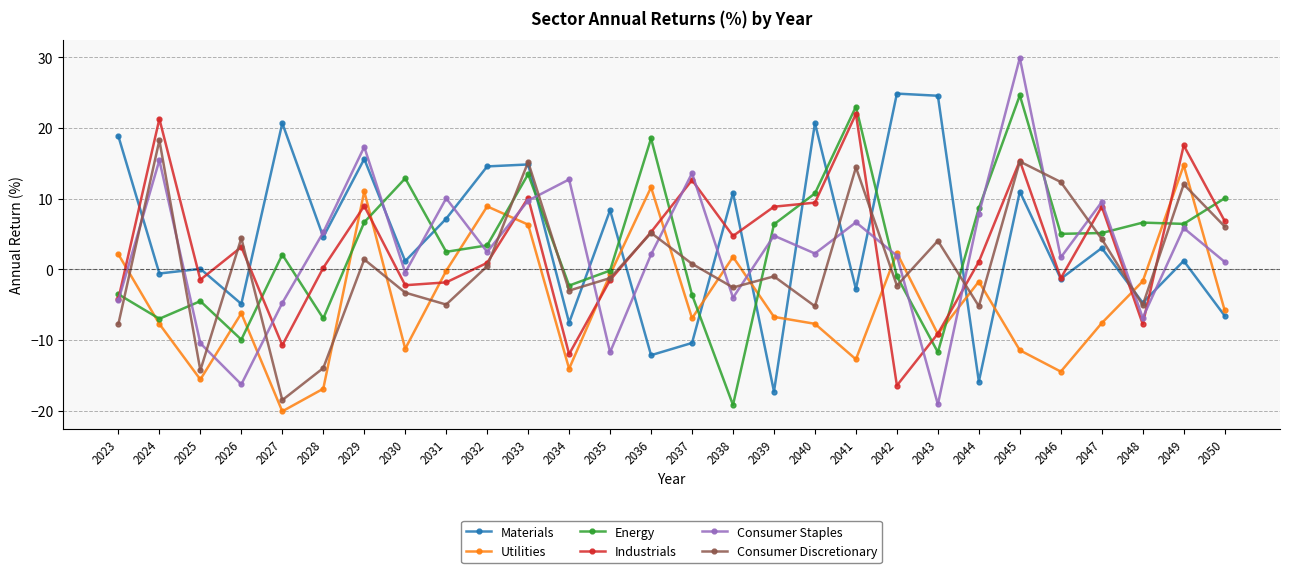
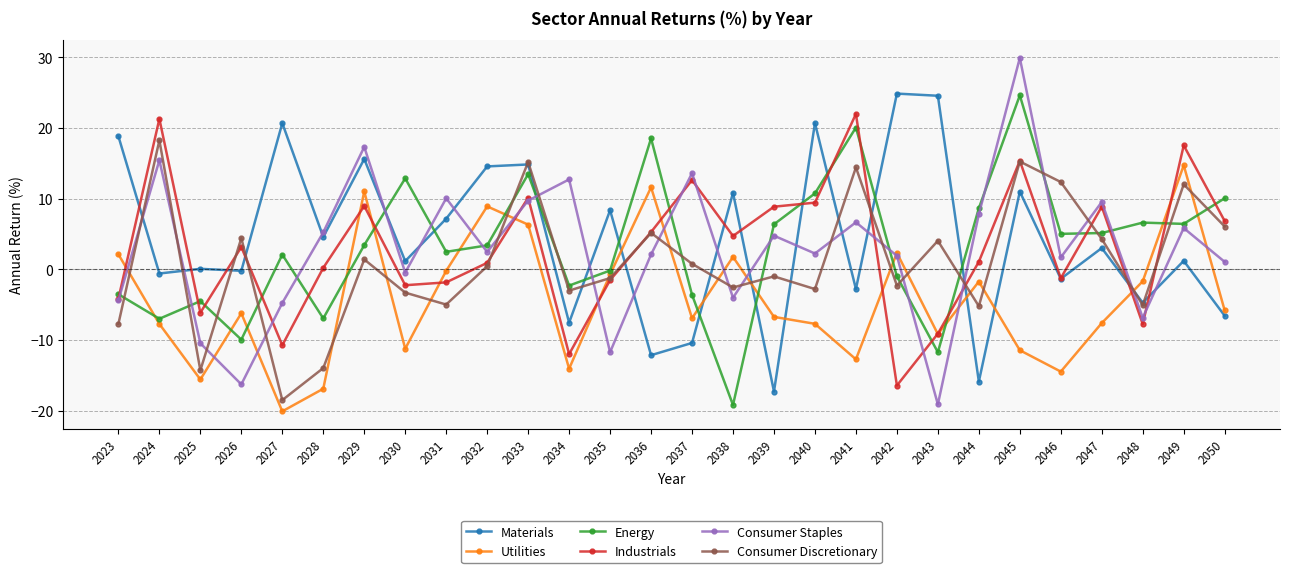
  {
    "Materials": {
      "2023": 19,
      "2024": -1,
      "2025": 0,
-     "2026": -5,
+     "2026": 0,
      "2027": 21,
      "2028": 5,
      "2029": 16,
      "2030": 1,
      "2031": 7,
      "2032": 15,
      "2034": -8,
      "2035": 8,
      "2036": -12,
      "2037": -10,
      "2038": 11,
      "2039": -17,
      "2040": 21,
      "2041": -3,
      "2042": 25,
      "2043": 25,
      "2044": -16,
      "2045": 11,
      "2047": 3,
      "2049": 1,
      "2050": -7
    },
    "Utilities": {
      "2023": 2,
      "2024": -8,
      "2025": -16,
      "2026": -6,
      "2027": -20,
      "2028": -17,
      "2029": 11,
      "2030": -11,
      "2031": 0,
      "2032": 9,
      "2033": 6,
      "2034": -14,
      "2035": -1,
      "2036": 12,
      "2037": -7,
      "2038": 2,
      "2039": -7,
      "2040": -8,
      "2041": -13,
      "2042": 2,
      "2044": -2,
      "2045": -11,
      "2046": -14,
      "2047": -8,
      "2048": -2,
      "2049": 15,
      "2050": -6
    },
    "Energy": {
      "2023": -4,
      "2024": -7,
      "2025": -5,
      "2026": -10,
      "2027": 2,
      "2028": -7,
-     "2029": 7,
+     "2029": 3,
      "2030": 13,
      "2031": 2,
      "2032": 3,
      "2033": 13,
      "2034": -2,
      "2035": 0,
      "2036": 19,
      "2037": -4,
      "2038": -19,
      "2039": 6,
      "2040": 11,
-     "2041": 23,
+     "2041": 20,
      "2042": -1,
      "2043": -12,
      "2044": 9,
      "2045": 25,
      "2046": 5,
      "2047": 5,
      "2048": 7,
      "2049": 6,
      "2050": 10
    },
    "Industrials": {
      "2024": 21,
-     "2025": -1,
+     "2025": -6,
      "2026": 3,
      "2027": -11,
      "2028": 0,
      "2029": 9,
      "2030": -2,
      "2031": -2,
      "2032": 1,
      "2033": 10,
      "2034": -12,
      "2037": 13,
      "2038": 5,
      "2039": 9,
      "2040": 9,
      "2041": 22,
      "2042": -16,
      "2044": 1,
      "2047": 9,
      "2048": -8,
      "2049": 18,
      "2050": 7
    },
    "Consumer Staples": {
      "2024": 15,
      "2025": -10,
      "2026": -16,
      "2027": -5,
      "2028": 5,
      "2029": 17,
      "2030": 0,
      "2031": 10,
      "2032": 2,
      "2033": 10,
      "2034": 13,
      "2035": -12,
      "2036": 2,
      "2037": 14,
      "2038": -4,
      "2039": 5,
      "2040": 2,
      "2041": 7,
      "2042": 2,
      "2043": -19,
      "2044": 8,
      "2045": 30,
      "2046": 2,
      "2047": 10,
      "2048": -7,
      "2049": 6,
      "2050": 1
    },
    "Consumer Discretionary": {
      "2023": -8,
      "2024": 18,
      "2025": -14,
      "2026": 4,
      "2027": -18,
      "2028": -14,
      "2029": 1,
      "2030": -3,
      "2031": -5,
      "2032": 0,
      "2034": -3,
      "2037": 1,
      "2038": -3,
      "2039": -1,
-     "2040": -5,
+     "2040": -3,
      "2041": 14,
      "2042": -2,
      "2043": 4,
      "2044": -5,
      "2046": 12,
      "2047": 4,
      "2049": 12,
      "2050": 6
    }
  }
